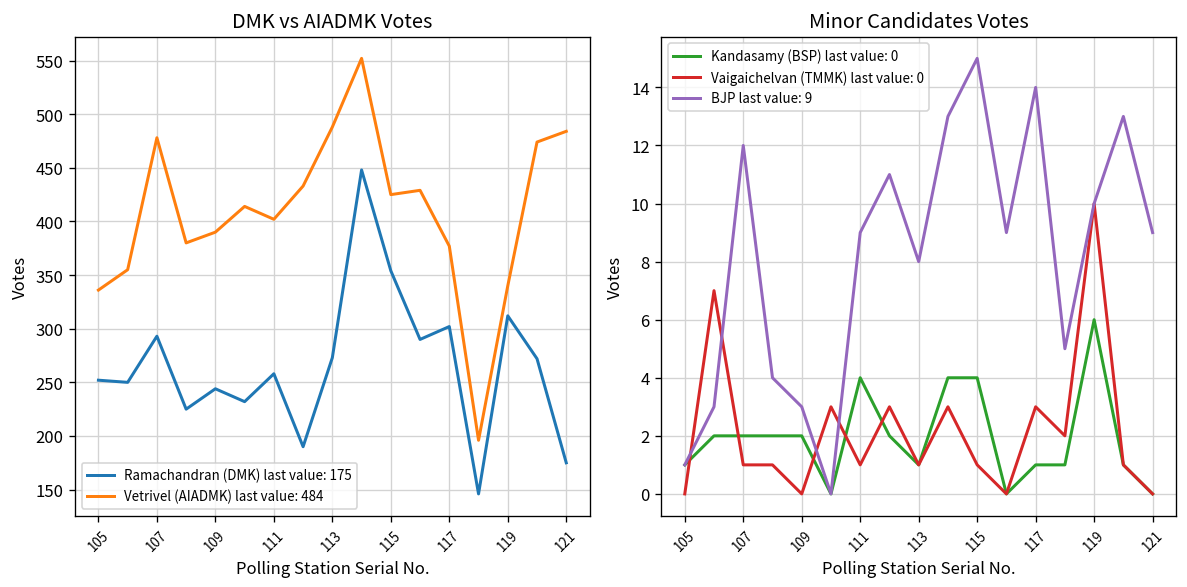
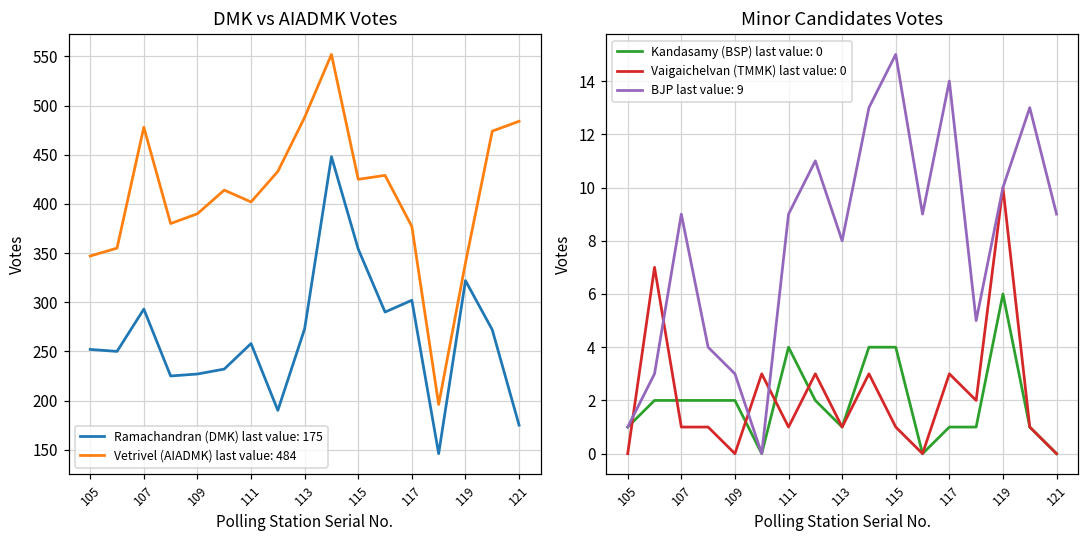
  {
    "DMK vs AIADMK Votes": {
      "Ramachandran (DMK) last value: 175": {
        "105": 250,
        "107": 290,
-       "109": 240,
+       "109": 230,
        "111": 260,
        "113": 270,
        "115": 350,
        "117": 300,
-       "119": 310,
+       "119": 320,
        "121": 180
      },
      "Vetrivel (AIADMK) last value: 484": {
-       "105": 340,
+       "105": 350,
        "107": 480,
        "109": 390,
        "111": 400,
        "113": 490,
        "115": 430,
        "117": 380,
        "119": 340,
        "121": 480
      }
    },
    "Minor Candidates Votes": {
      "Kandasamy (BSP) last value: 0": {
        "107": 2,
        "109": 2,
        "111": 4,
        "115": 4,
        "117": 1,
        "119": 6
      },
      "Vaigaichelvan (TMMK) last value: 0": {
        "105": 0,
        "107": 1,
        "109": 0,
        "111": 1,
        "115": 1,
        "117": 3
      },
      "BJP last value: 9": {
-       "107": 12,
+       "107": 9,
        "109": 3,
        "111": 9,
        "113": 8,
        "115": 15,
        "117": 14,
        "121": 9
      }
    }
  }
